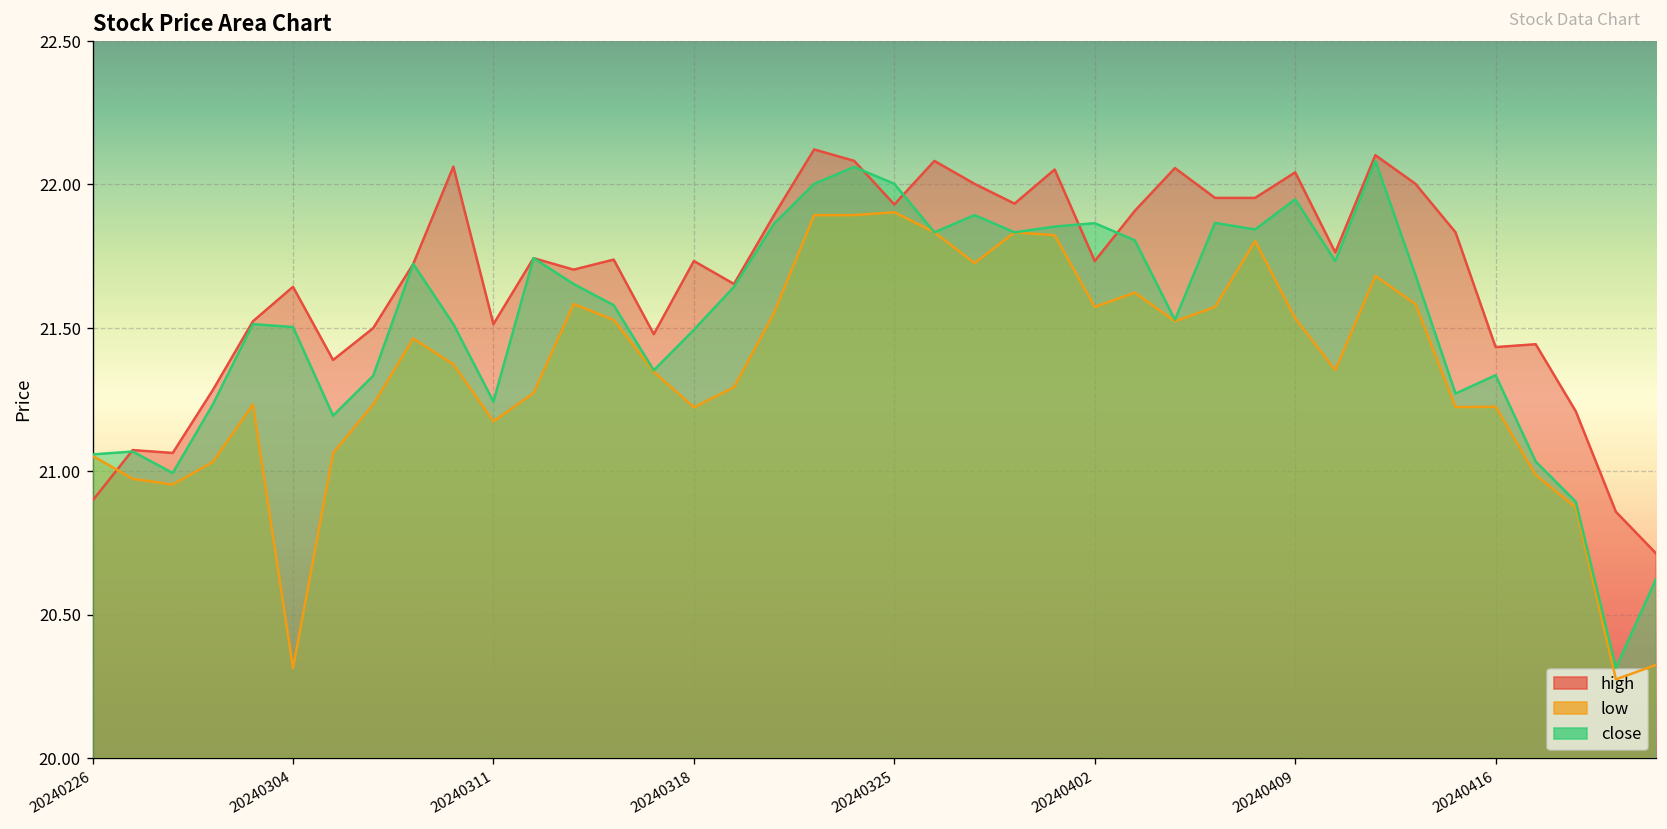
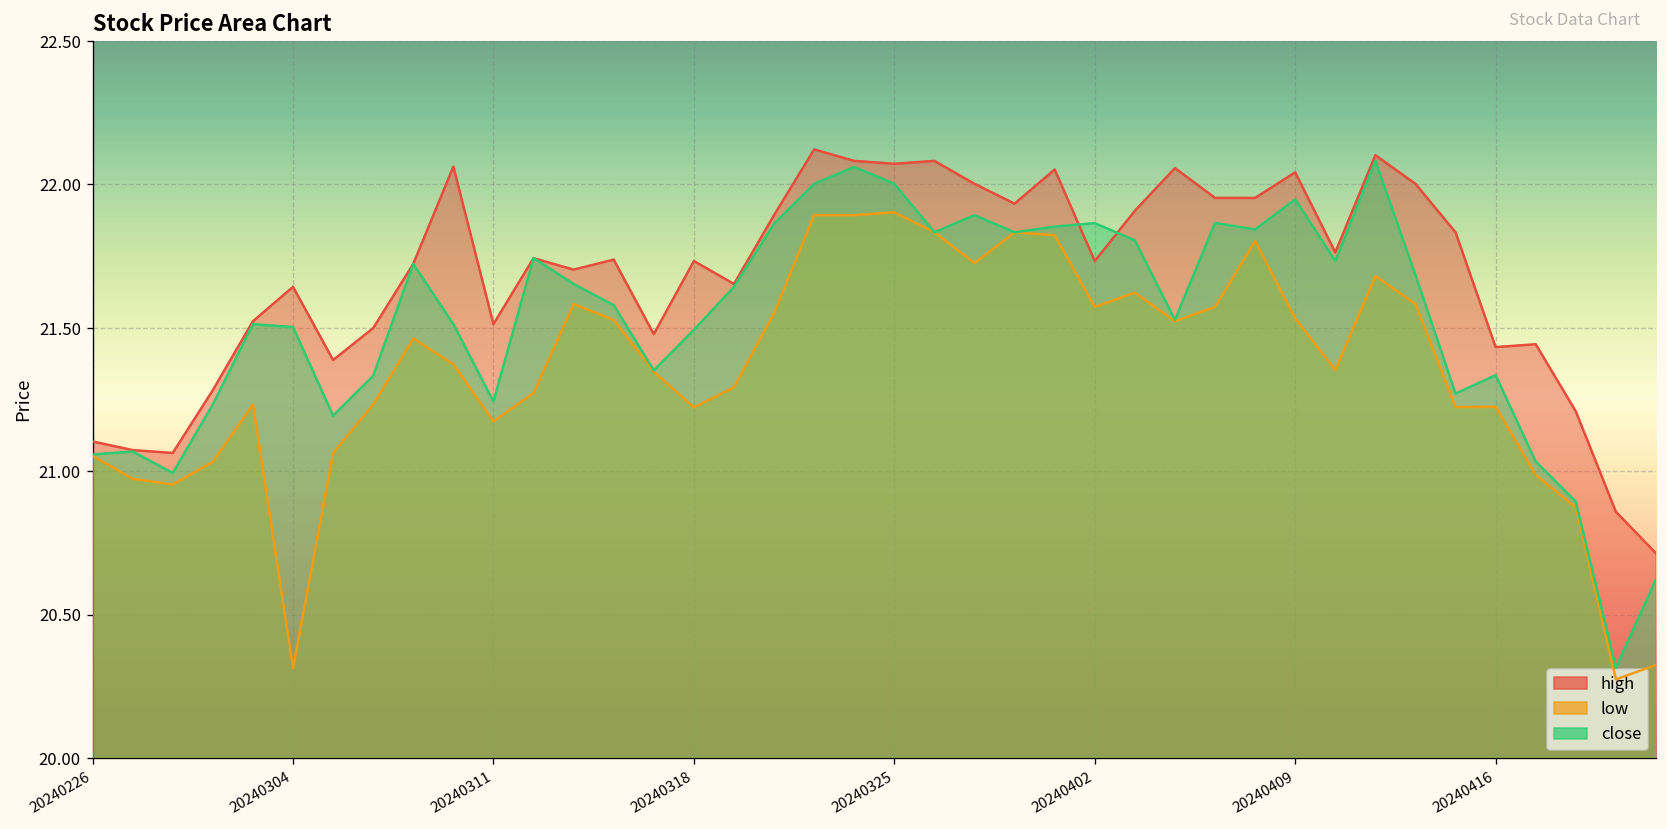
  {
    "high": {
-     "20240226": 20.90,
+     "20240226": 21.10,
      "20240304": 21.64,
      "20240311": 21.51,
      "20240318": 21.73,
-     "20240325": 21.93,
+     "20240325": 22.07,
      "20240402": 21.73,
      "20240409": 22.04,
      "20240416": 21.43
    },
    "low": {
      "20240304": 20.31,
      "20240311": 21.17,
      "20240318": 21.22,
      "20240325": 21.90,
      "20240402": 21.57,
      "20240409": 21.53,
      "20240416": 21.23
    },
    "close": {
      "20240304": 21.50,
      "20240311": 21.24,
      "20240318": 21.49,
      "20240325": 22.00,
      "20240402": 21.87,
      "20240409": 21.95,
      "20240416": 21.34
    }
  }
